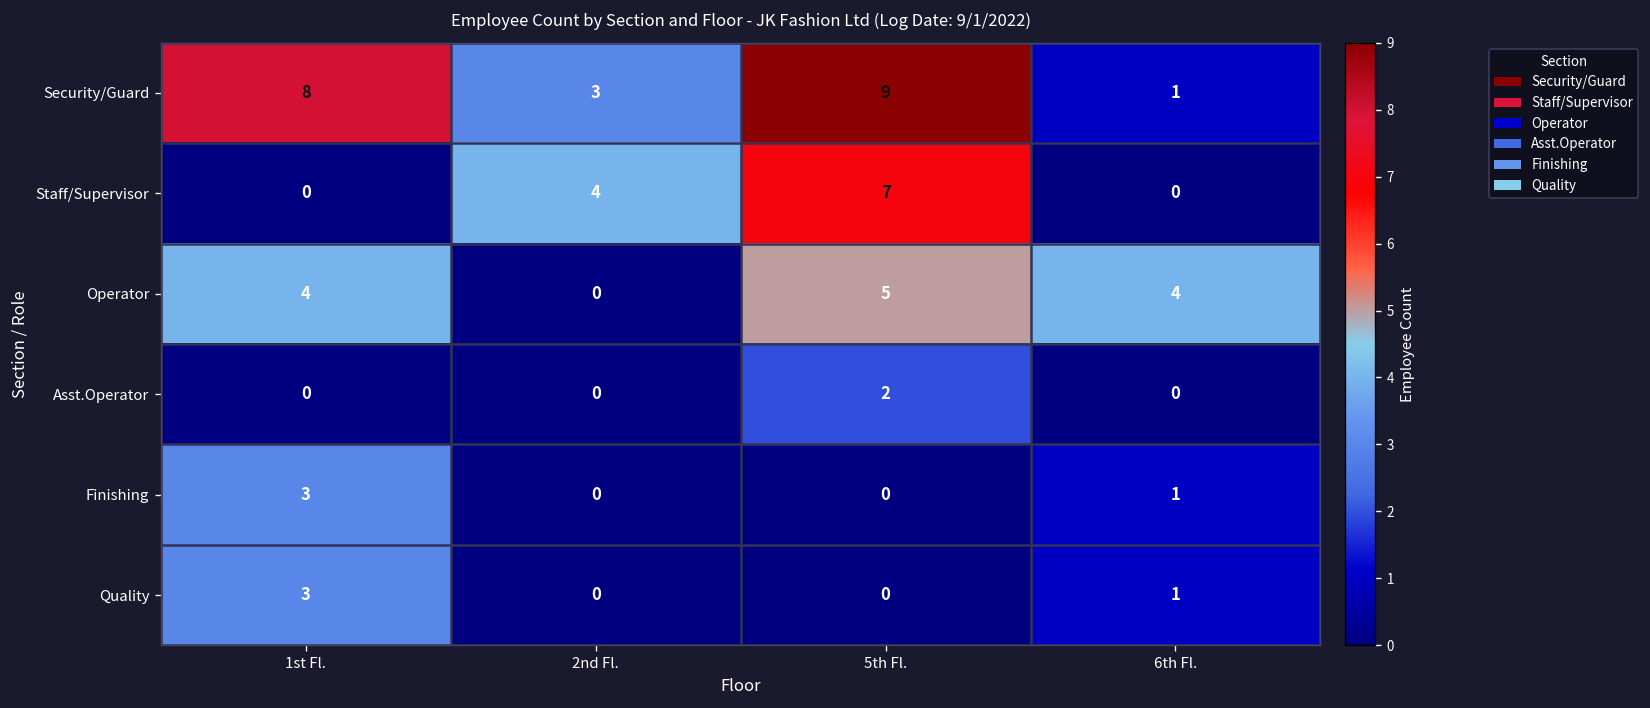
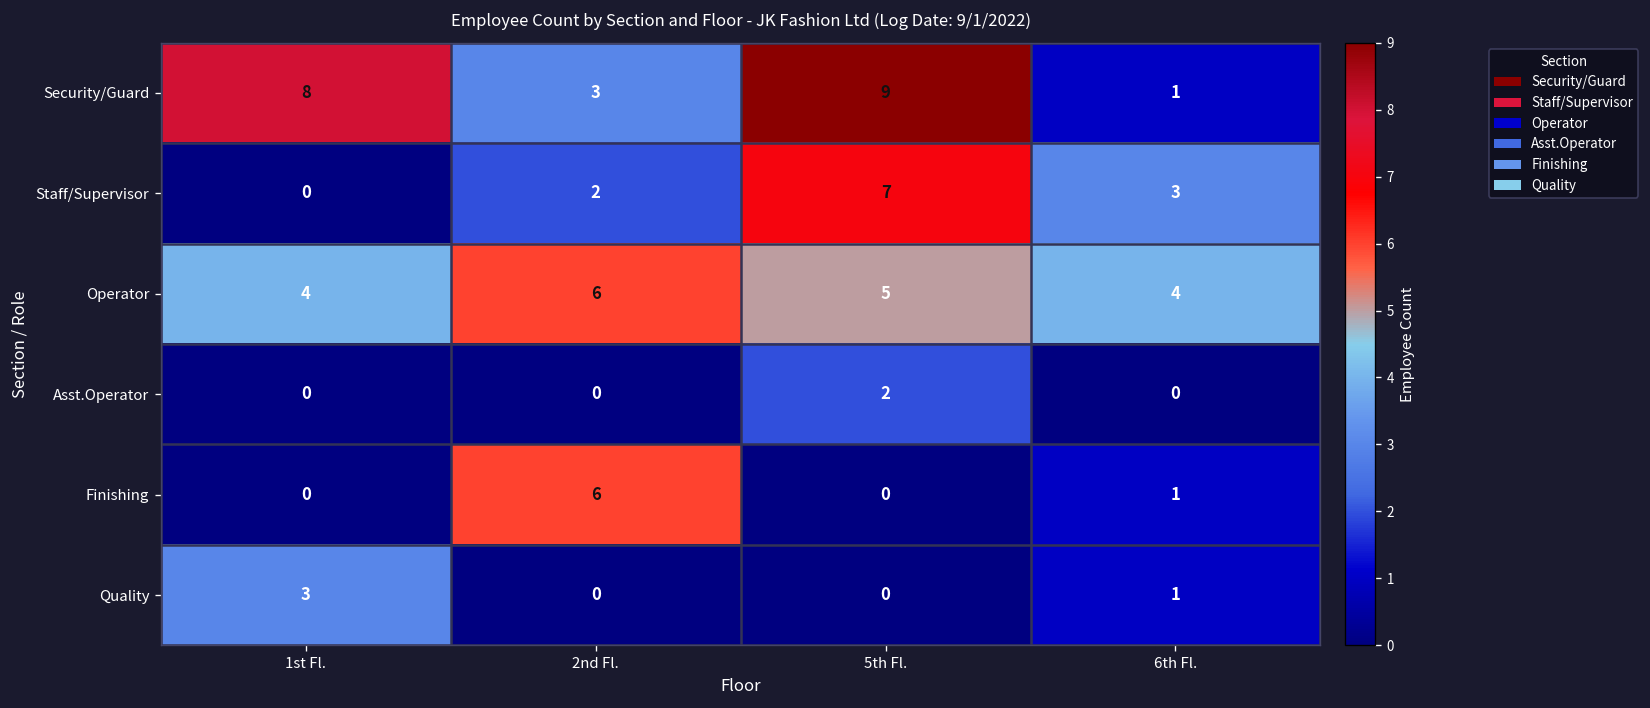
  {
    "Security/Guard": {
      "1st Fl.": 8,
      "2nd Fl.": 3,
      "5th Fl.": 9,
      "6th Fl.": 1
    },
    "Staff/Supervisor": {
      "1st Fl.": 0,
-     "2nd Fl.": 4,
+     "2nd Fl.": 2,
      "5th Fl.": 7,
-     "6th Fl.": 0
+     "6th Fl.": 3
    },
    "Operator": {
      "1st Fl.": 4,
-     "2nd Fl.": 0,
+     "2nd Fl.": 6,
      "5th Fl.": 5,
      "6th Fl.": 4
    },
    "Asst.Operator": {
      "1st Fl.": 0,
      "2nd Fl.": 0,
      "5th Fl.": 2,
      "6th Fl.": 0
    },
    "Finishing": {
-     "1st Fl.": 3,
-     "2nd Fl.": 0,
+     "1st Fl.": 0,
+     "2nd Fl.": 6,
      "5th Fl.": 0,
      "6th Fl.": 1
    },
    "Quality": {
      "1st Fl.": 3,
      "2nd Fl.": 0,
      "5th Fl.": 0,
      "6th Fl.": 1
    }
  }
